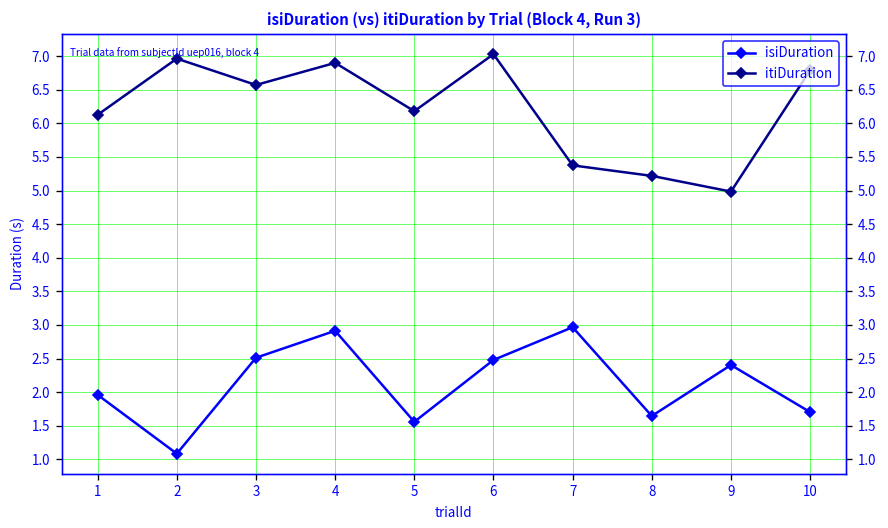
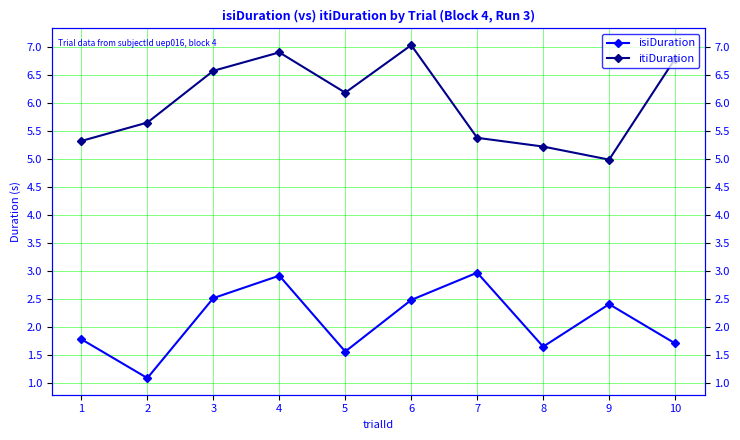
  {
    "isiDuration": {
-     "1": 2.0,
+     "1": 1.8,
      "2": 1.1,
      "3": 2.5,
      "4": 2.9,
      "5": 1.6,
      "6": 2.5,
      "7": 3.0,
      "8": 1.6,
      "9": 2.4,
      "10": 1.7
    },
    "itiDuration": {
-     "1": 6.1,
-     "2": 7.0,
+     "1": 5.3,
+     "2": 5.6,
      "4": 6.9,
      "5": 6.2,
      "6": 7.0,
      "7": 5.4,
      "8": 5.2,
      "9": 5.0
    }
  }
